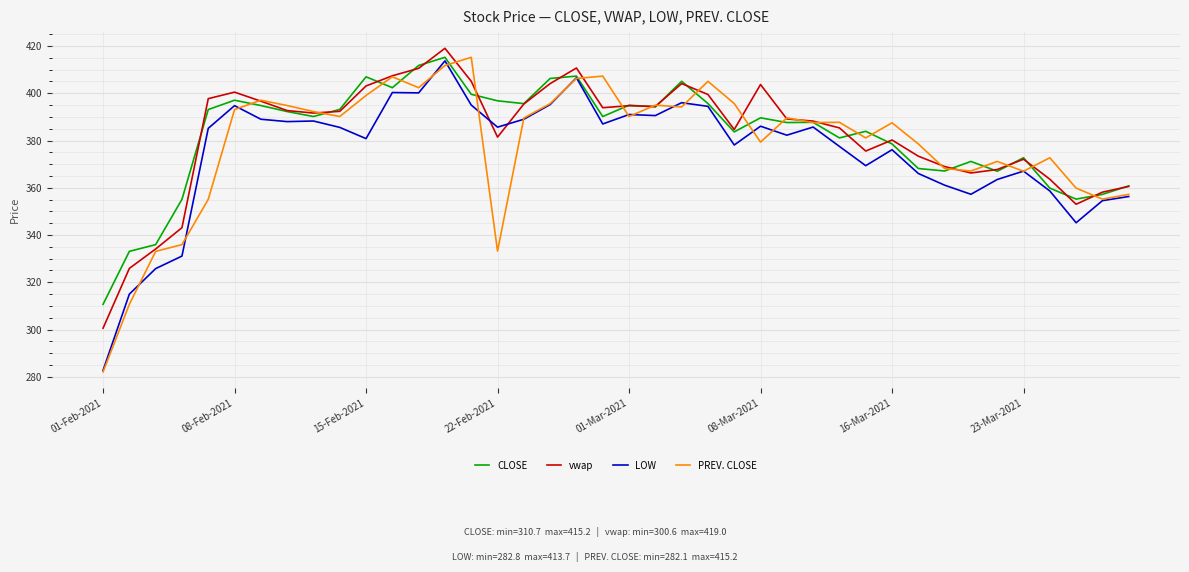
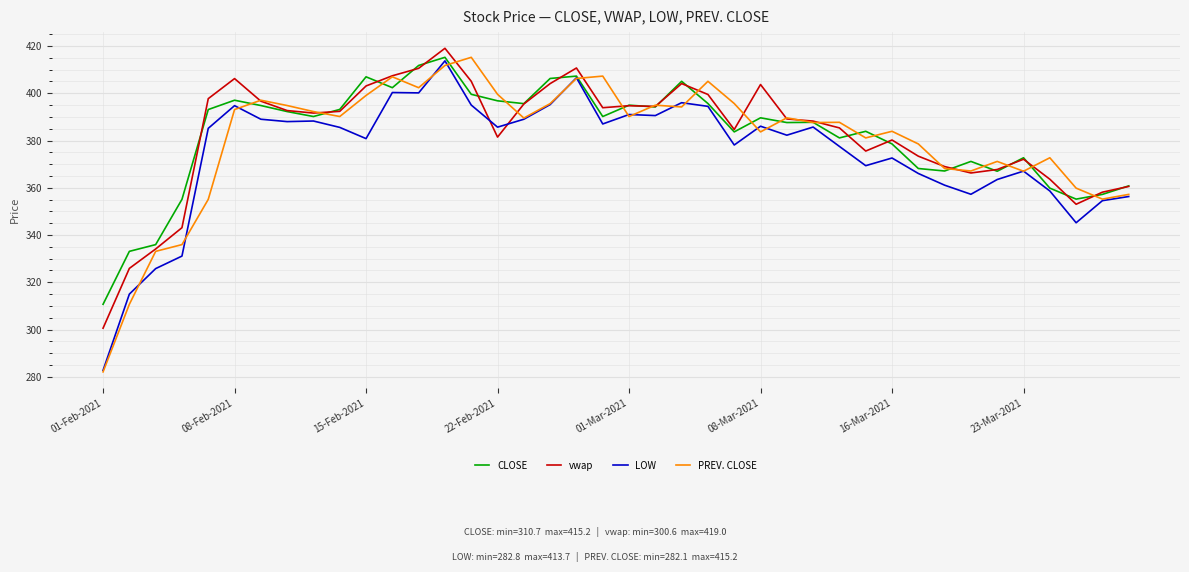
  {
    "CLOSE": {
      "01-Feb-2021": 311,
      "08-Feb-2021": 397,
      "15-Feb-2021": 407,
      "22-Feb-2021": 397,
      "08-Mar-2021": 390,
      "16-Mar-2021": 379
    },
    "vwap": {
      "01-Feb-2021": 301,
-     "08-Feb-2021": 400,
+     "08-Feb-2021": 406,
      "15-Feb-2021": 403,
      "22-Feb-2021": 381,
      "08-Mar-2021": 404,
      "16-Mar-2021": 380
    },
    "LOW": {
      "08-Feb-2021": 395,
      "15-Feb-2021": 381,
      "22-Feb-2021": 386,
      "08-Mar-2021": 386,
-     "16-Mar-2021": 376
+     "16-Mar-2021": 373
    },
    "PREV. CLOSE": {
      "08-Feb-2021": 393,
      "15-Feb-2021": 399,
-     "22-Feb-2021": 333,
-     "08-Mar-2021": 379,
-     "16-Mar-2021": 388
+     "22-Feb-2021": 400,
+     "08-Mar-2021": 384,
+     "16-Mar-2021": 384
    }
  }
